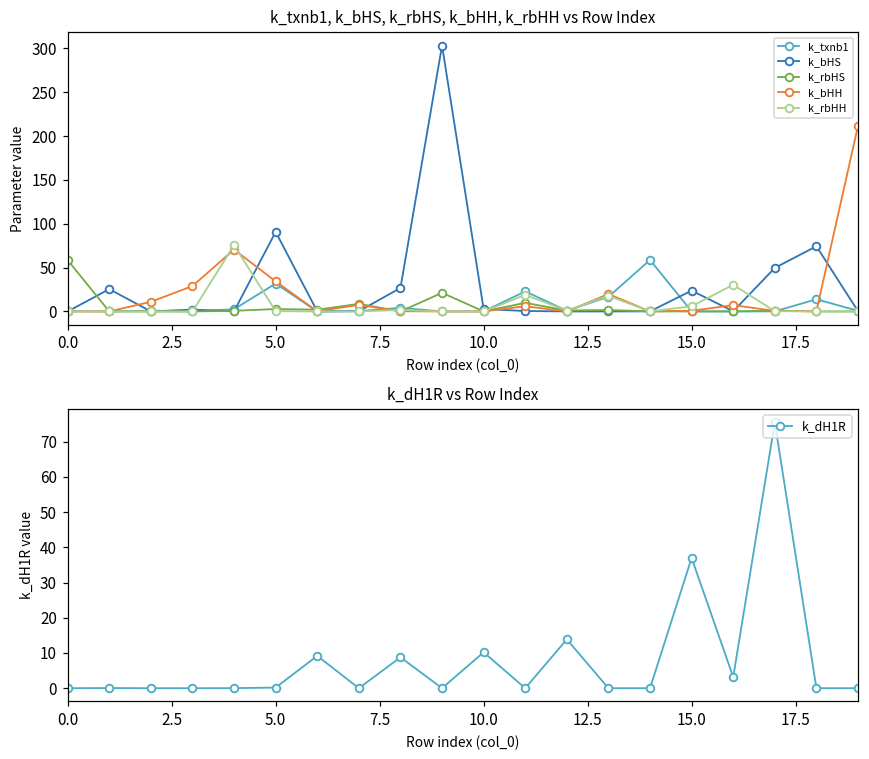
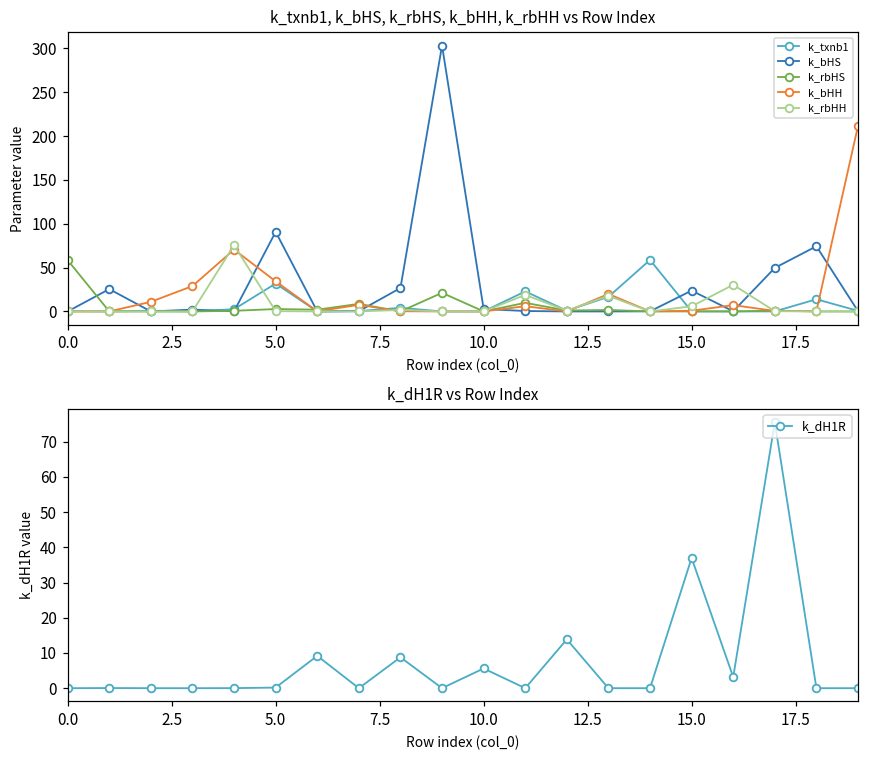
  {
    "k_txnb1, k_bHS, k_rbHS, k_bHH, k_rbHH vs Row Index": {
      "k_bHS": {
        "5.0": 90,
        "15.0": 20
      },
      "k_rbHS": {
        "0.0": 60
      },
      "k_rbHH": {
        "15.0": 10
      }
    },
    "k_dH1R vs Row Index": {
      "0.0": 0,
      "5.0": 0,
-     "10.0": 10,
+     "10.0": 6,
      "15.0": 37
    }
  }
